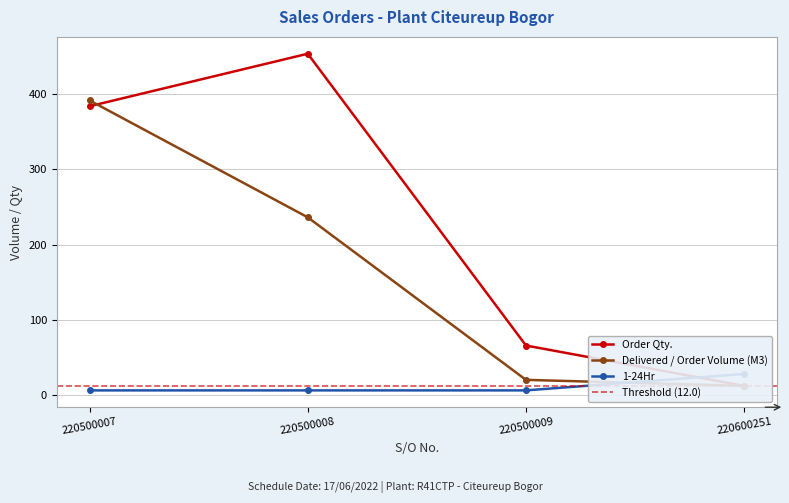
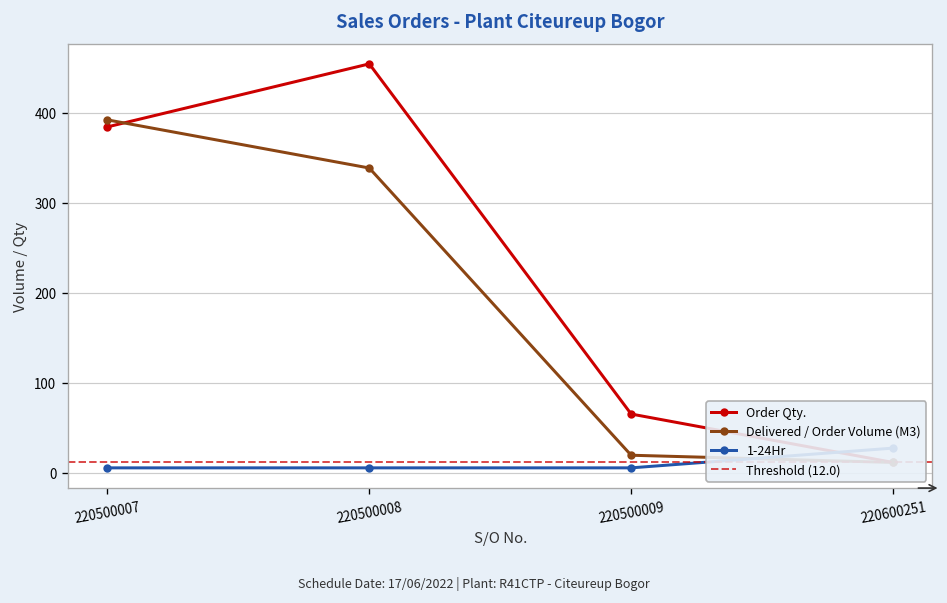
  {
    "Order Qty.": {
      "220500007": 380,
      "220500008": 450,
      "220500009": 70
    },
    "Delivered / Order Volume (M3)": {
      "220500007": 390,
-     "220500008": 240,
+     "220500008": 340,
      "220500009": 20
    },
    "1-24Hr": {
      "220500007": 10,
      "220500008": 10,
      "220500009": 10
    }
  }
